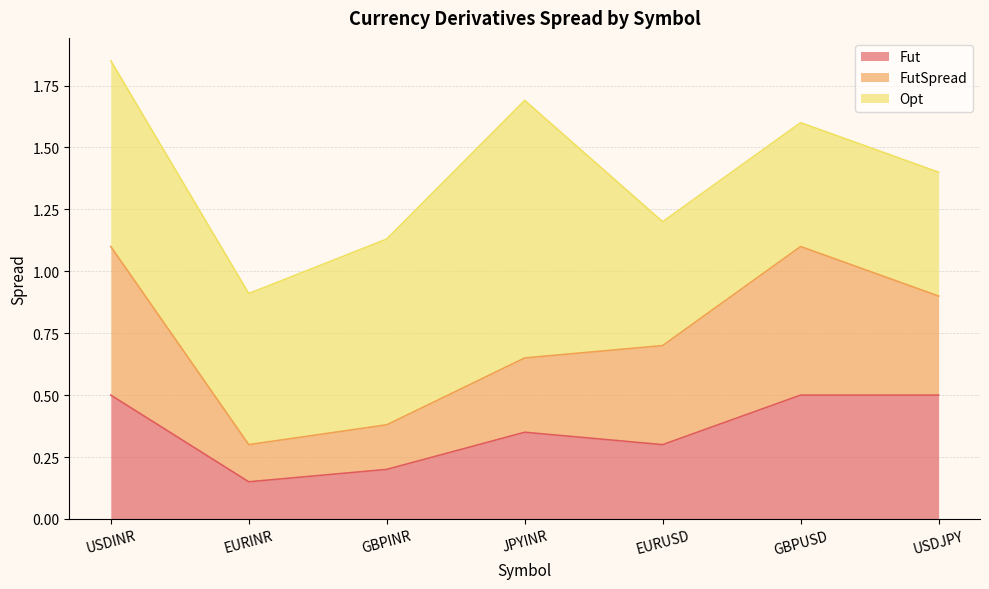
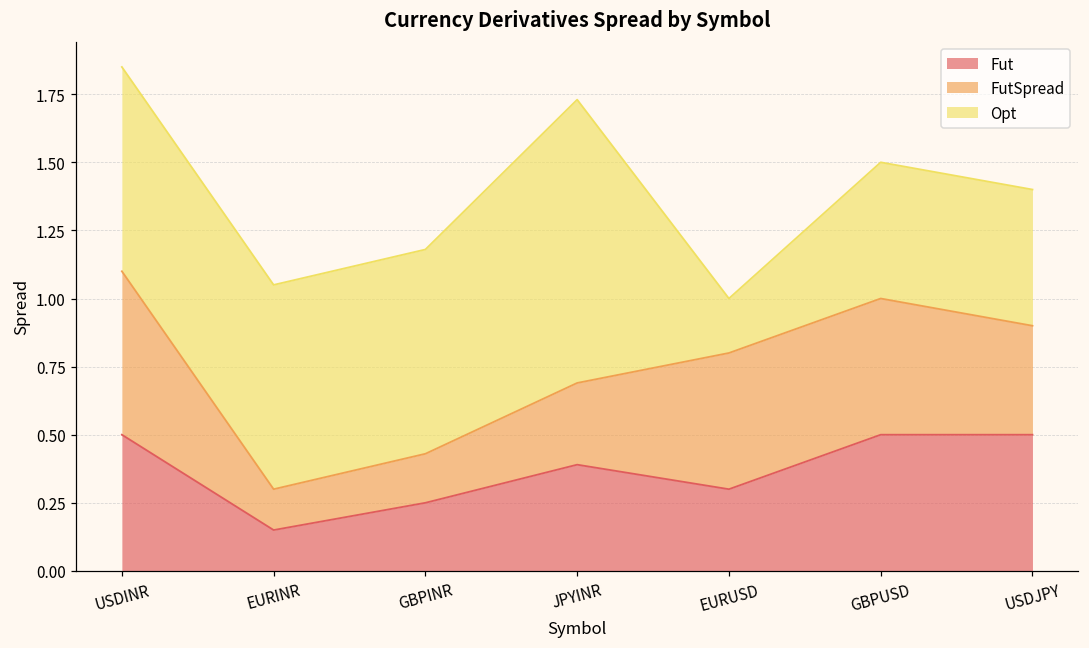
  {
    "Fut": {
      "USDINR": 0.50,
      "EURINR": 0.15,
-     "GBPINR": 0.20,
-     "JPYINR": 0.35,
+     "GBPINR": 0.25,
+     "JPYINR": 0.39,
      "EURUSD": 0.30,
      "GBPUSD": 0.50,
      "USDJPY": 0.50
    },
    "FutSpread": {
      "USDINR": 0.6,
      "EURINR": 0.15,
      "GBPINR": 0.18,
      "JPYINR": 0.3,
-     "EURUSD": 0.4,
-     "GBPUSD": 0.6,
+     "EURUSD": 0.5,
+     "GBPUSD": 0.5,
      "USDJPY": 0.4
    },
    "Opt": {
      "USDINR": 0.75,
-     "EURINR": 0.61,
+     "EURINR": 0.75,
      "GBPINR": 0.75,
      "JPYINR": 1.04,
-     "EURUSD": 0.5,
+     "EURUSD": 0.2,
      "GBPUSD": 0.50,
      "USDJPY": 0.50
    }
  }
